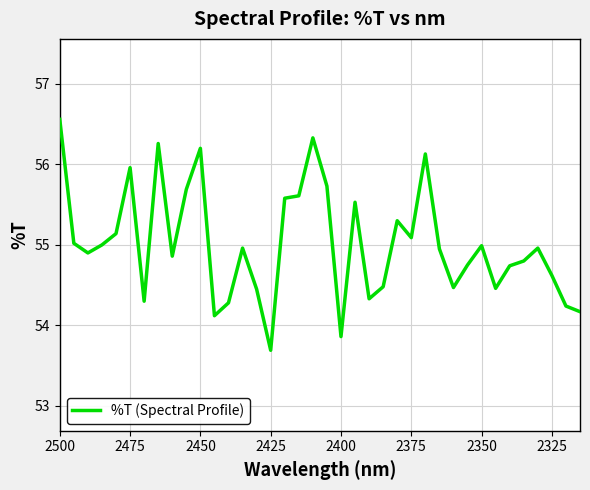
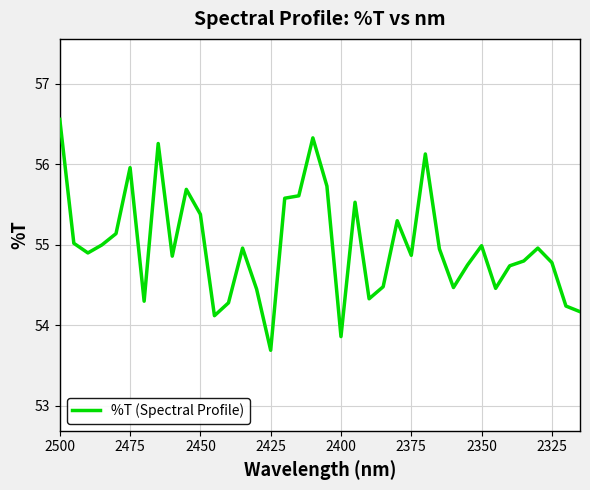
  {
    "2500": 56.6,
    "2475": 56.0,
-   "2450": 56.2,
+   "2450": 55.4,
    "2425": 53.7,
    "2400": 53.9,
-   "2375": 55.1,
+   "2375": 54.9,
    "2350": 55.0,
-   "2325": 54.6
+   "2325": 54.8
  }
